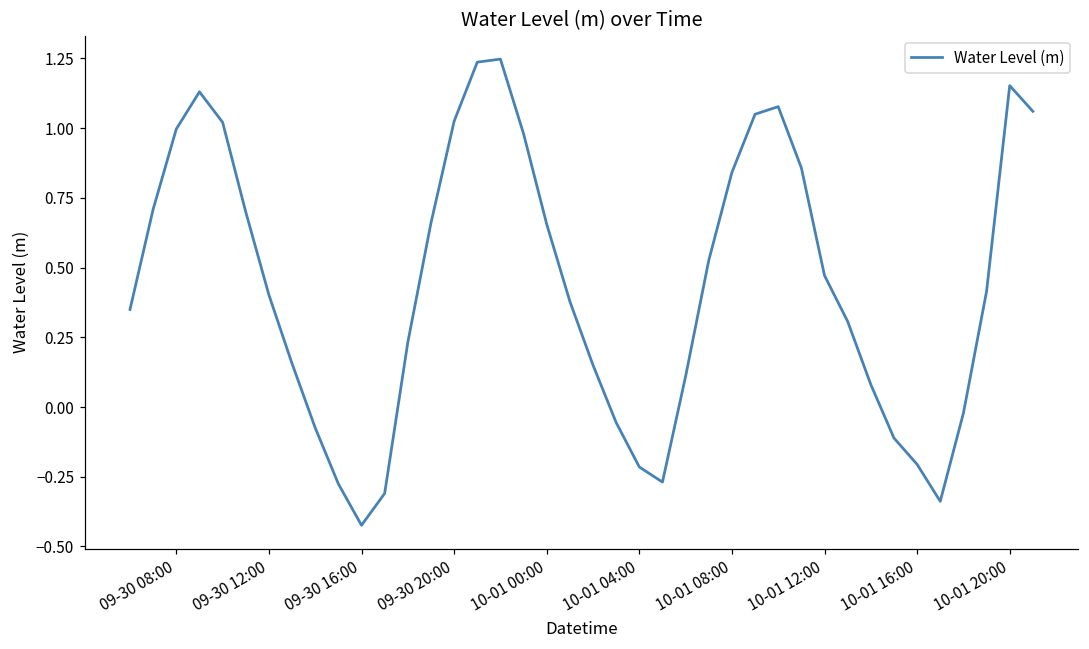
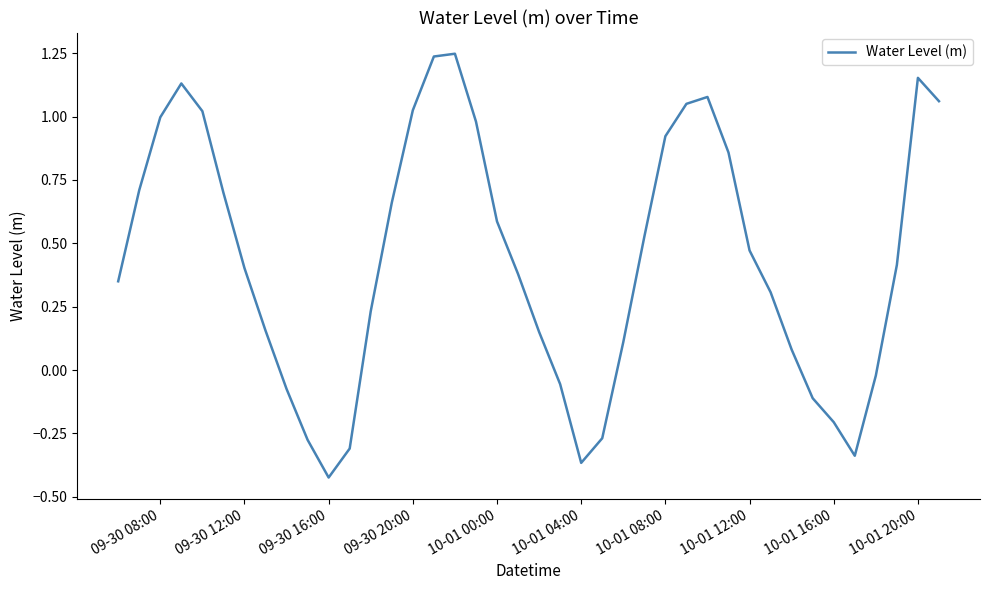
  {
    "09-30 08:00": 1.00,
    "09-30 12:00": 0.40,
    "09-30 16:00": -0.42,
    "09-30 20:00": 1.02,
-   "10-01 00:00": 0.66,
-   "10-01 04:00": -0.21,
-   "10-01 08:00": 0.84,
+   "10-01 00:00": 0.59,
+   "10-01 04:00": -0.37,
+   "10-01 08:00": 0.92,
    "10-01 12:00": 0.47,
    "10-01 16:00": -0.21,
    "10-01 20:00": 1.15
  }
